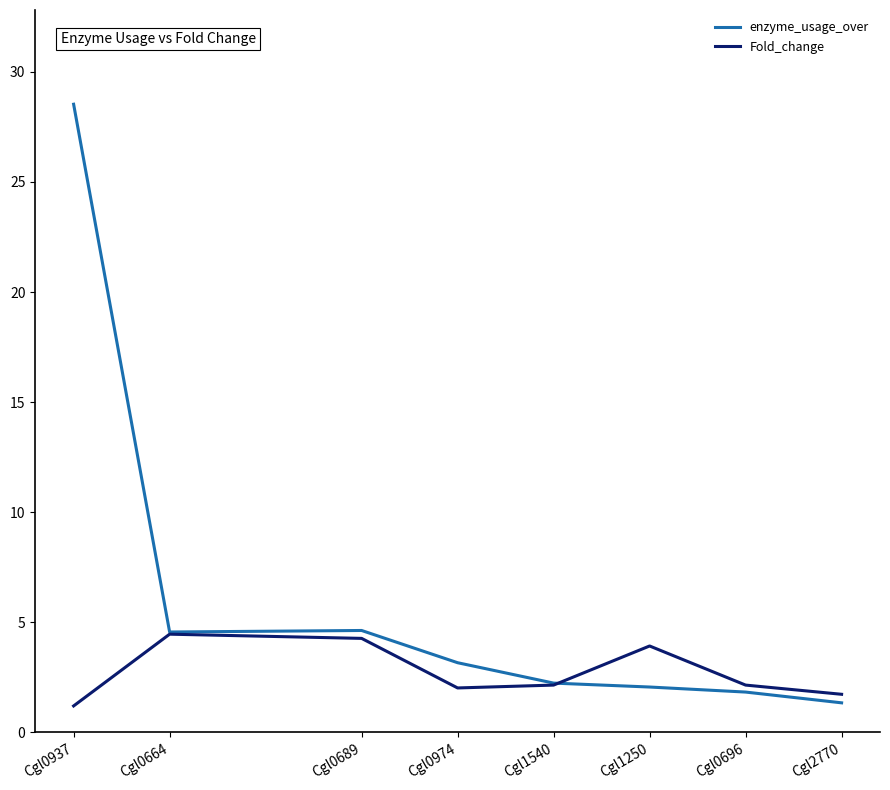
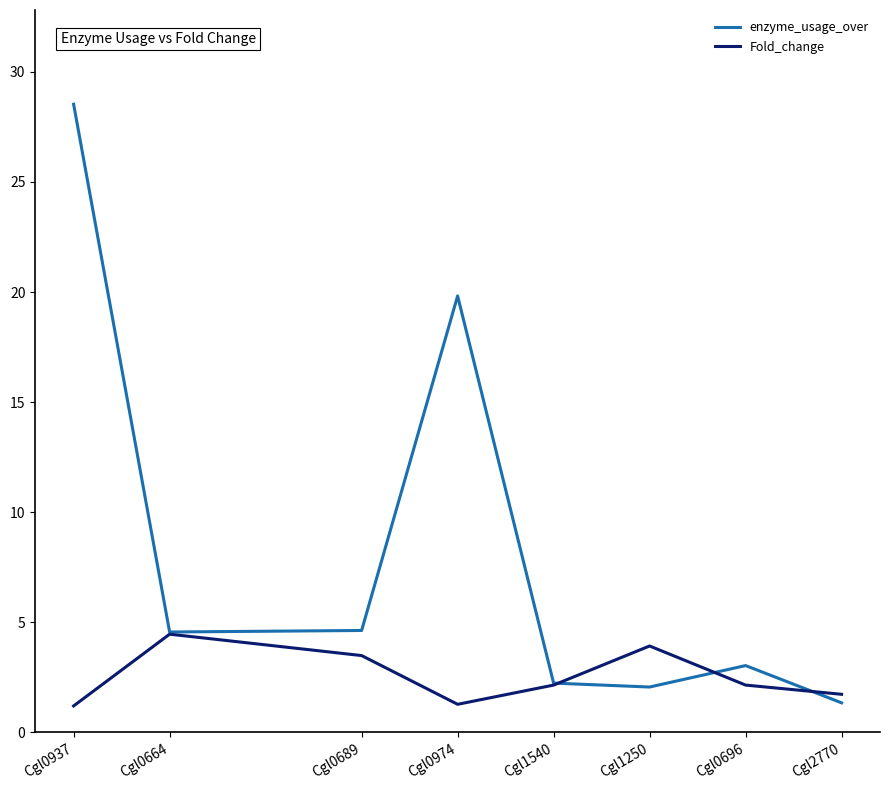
  {
    "enzyme_usage_over": {
      "Cgl0937": 28.5,
      "Cgl0689": 4.6,
-     "Cgl0974": 3.2,
+     "Cgl0974": 19.8,
      "Cgl1250": 2.1,
-     "Cgl0696": 1.8,
+     "Cgl0696": 3.0,
      "Cgl2770": 1.3
    },
    "Fold_change": {
      "Cgl0937": 1.2,
-     "Cgl0689": 4.3,
-     "Cgl0974": 2.0,
+     "Cgl0689": 3.5,
+     "Cgl0974": 1.3,
      "Cgl1250": 3.9,
      "Cgl0696": 2.1,
      "Cgl2770": 1.7
    }
  }
